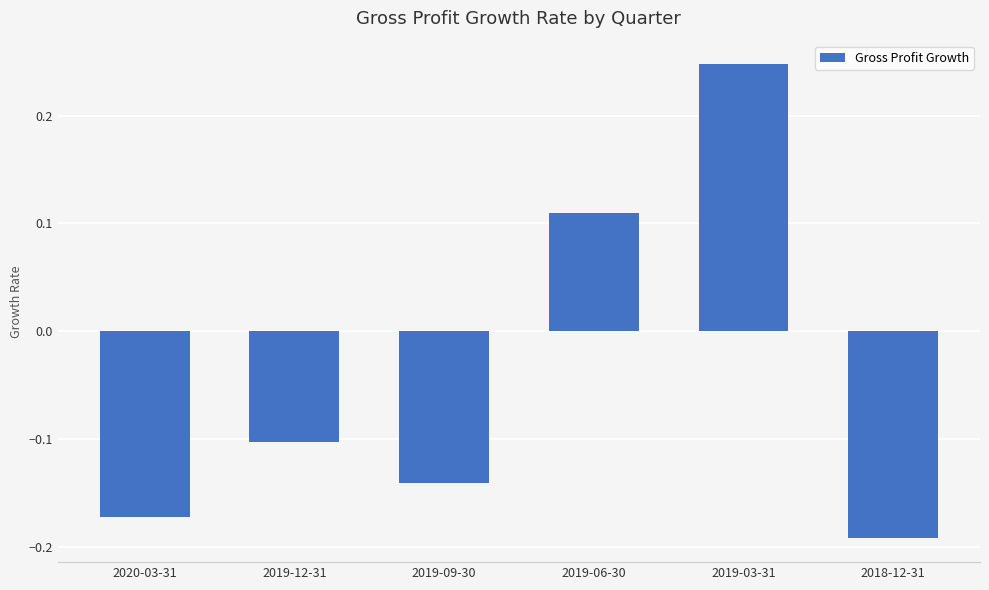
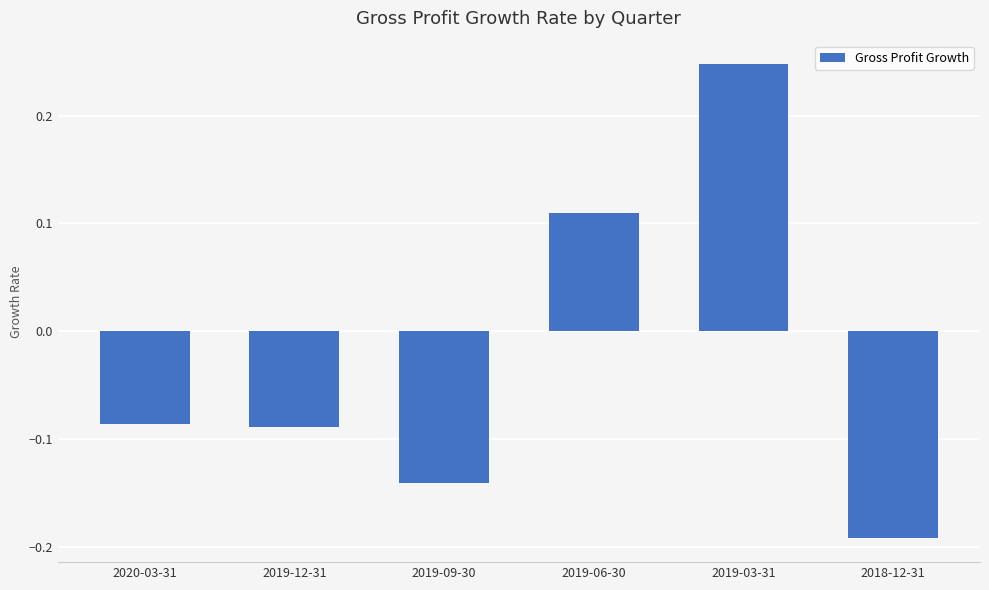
  {
-   "2020-03-31": -0.172,
-   "2019-12-31": -0.102,
+   "2020-03-31": -0.086,
+   "2019-12-31": -0.088,
    "2019-09-30": -0.141,
    "2019-06-30": 0.110,
    "2019-03-31": 0.247,
    "2018-12-31": -0.192
  }
